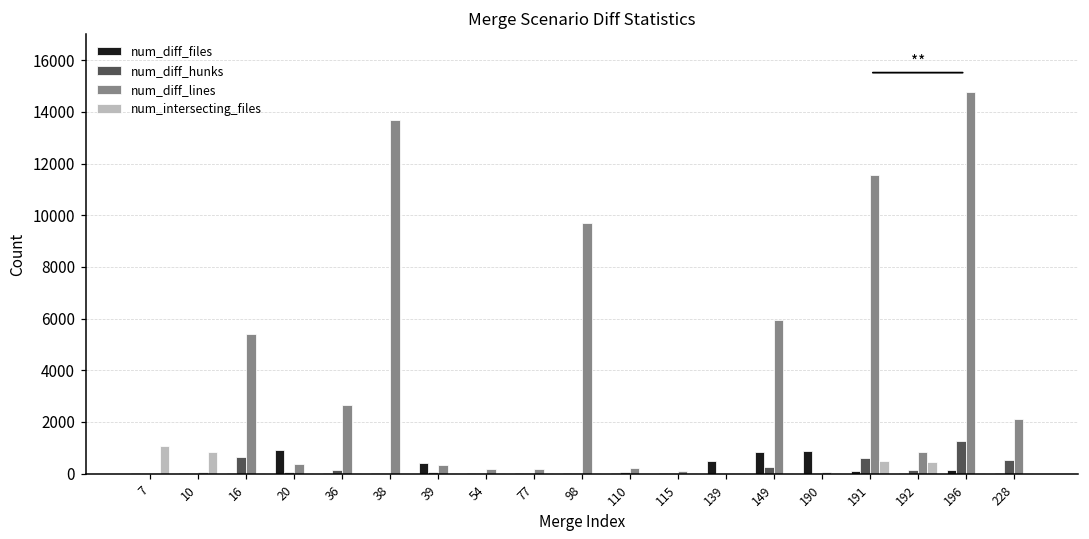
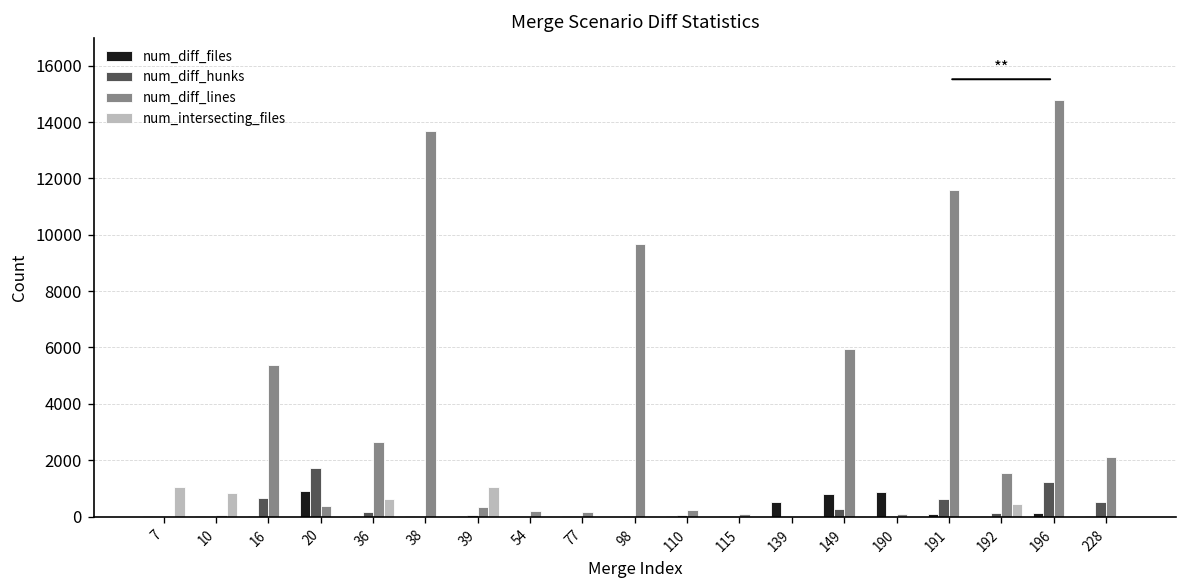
  {
    "num_diff_files": {
      "20": 900,
-     "39": 400,
+     "39": 0,
      "139": 500,
      "149": 800,
      "190": 900,
      "196": 100
    },
    "num_diff_hunks": {
      "16": 700,
-     "20": 100,
+     "20": 1700,
      "36": 200,
      "149": 300,
      "191": 600,
      "192": 100,
      "196": 1200,
      "228": 500
    },
    "num_diff_lines": {
      "16": 5400,
      "20": 400,
      "36": 2700,
      "38": 13700,
      "39": 300,
      "54": 200,
      "77": 200,
      "98": 9700,
      "110": 200,
      "149": 5900,
      "191": 11600,
-     "192": 800,
+     "192": 1600,
      "196": 14800,
      "228": 2100
    },
    "num_intersecting_files": {
      "7": 1100,
      "10": 800,
-     "36": 0,
-     "39": 0,
-     "191": 500,
+     "36": 600,
+     "39": 1000,
+     "191": 0,
      "192": 400
    }
  }
